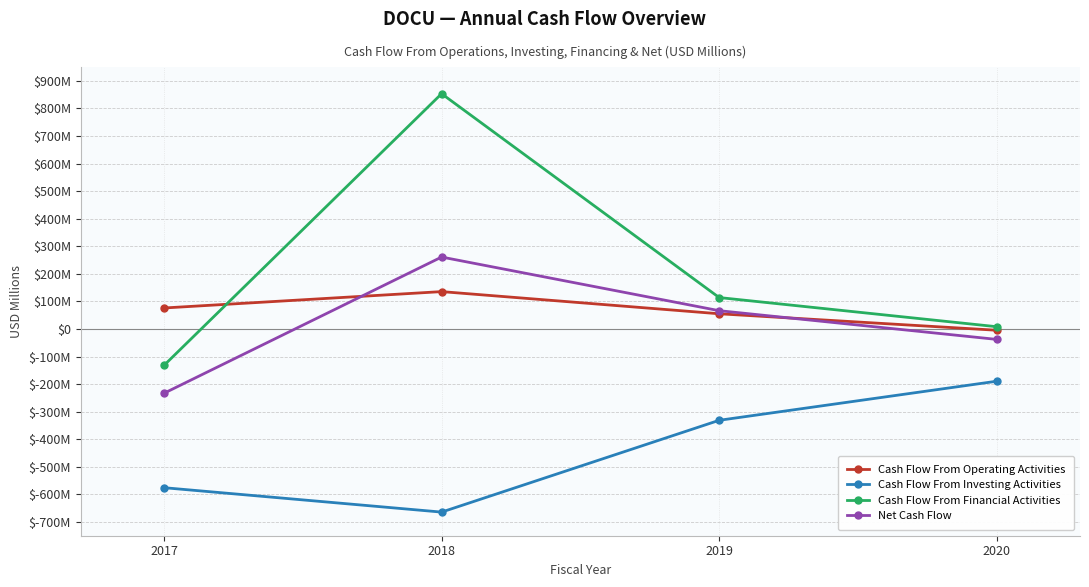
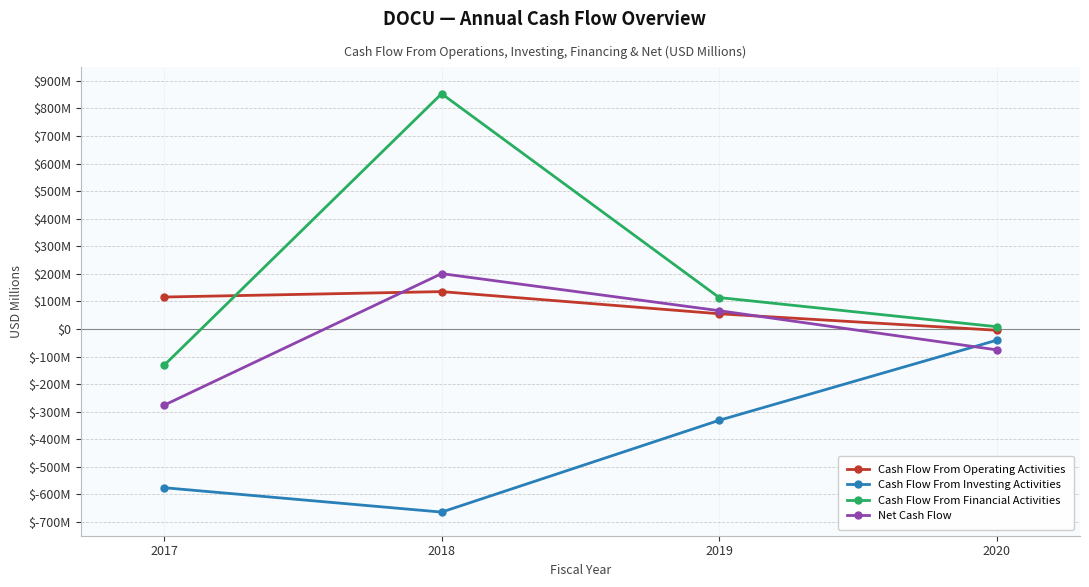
  {
    "Cash Flow From Operating Activities": {
-     "2017": "$80000000",
+     "2017": "$120000000",
      "2018": "$140000000",
      "2019": "$50000000",
      "2020": "$0"
    },
    "Cash Flow From Investing Activities": {
      "2017": "$-580000000",
      "2018": "$-660000000",
      "2019": "$-330000000",
-     "2020": "$-190000000"
+     "2020": "$-40000000"
    },
    "Cash Flow From Financial Activities": {
      "2017": "$-130000000",
      "2018": "$850000000",
      "2019": "$110000000",
      "2020": "$10000000"
    },
    "Net Cash Flow": {
-     "2017": "$-230000000",
-     "2018": "$260000000",
+     "2017": "$-280000000",
+     "2018": "$200000000",
      "2019": "$70000000",
-     "2020": "$-40000000"
+     "2020": "$-80000000"
    }
  }
